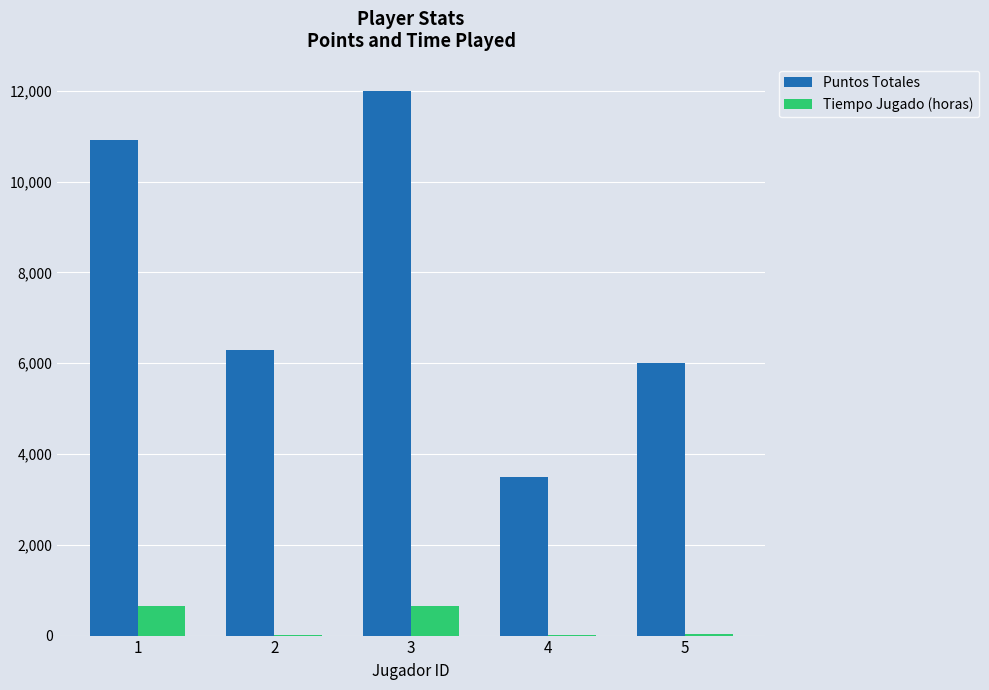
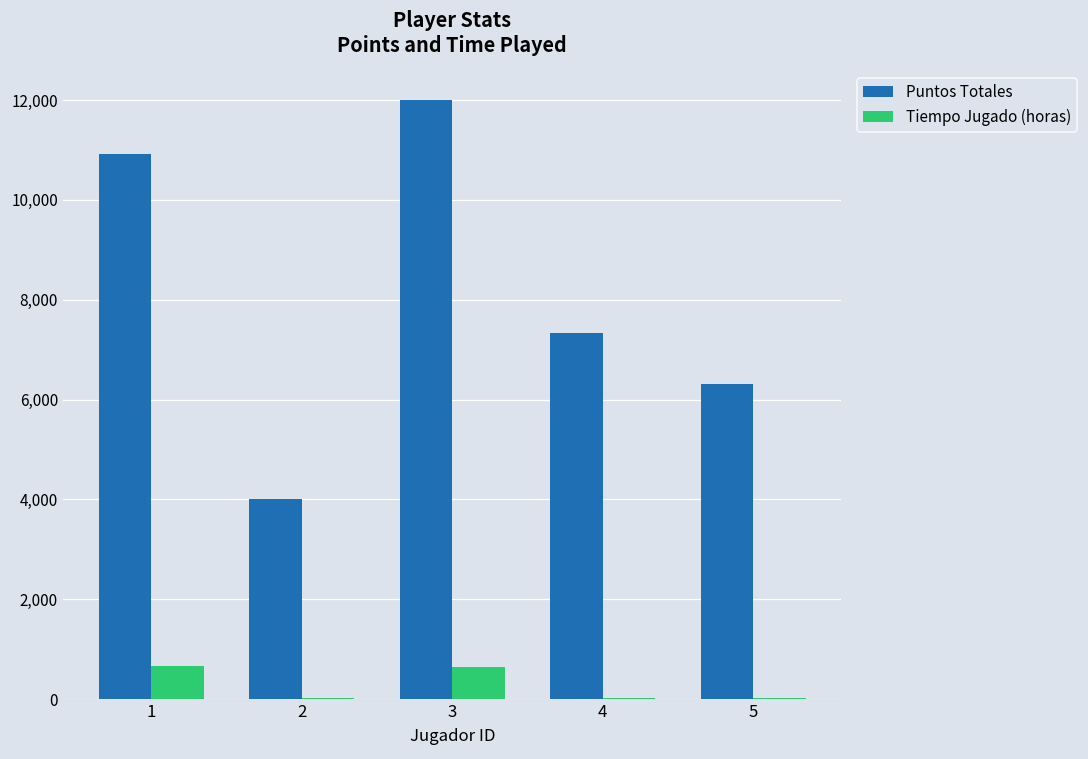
  {
    "Puntos Totales": {
      "1": "10,900",
-     "2": "6,300",
+     "2": "4,000",
      "3": "12,000",
-     "4": "3,500",
-     "5": "6,000"
+     "4": "7,300",
+     "5": "6,300"
    },
    "Tiempo Jugado (horas)": {
      "1": "700",
      "3": "600"
    }
  }
